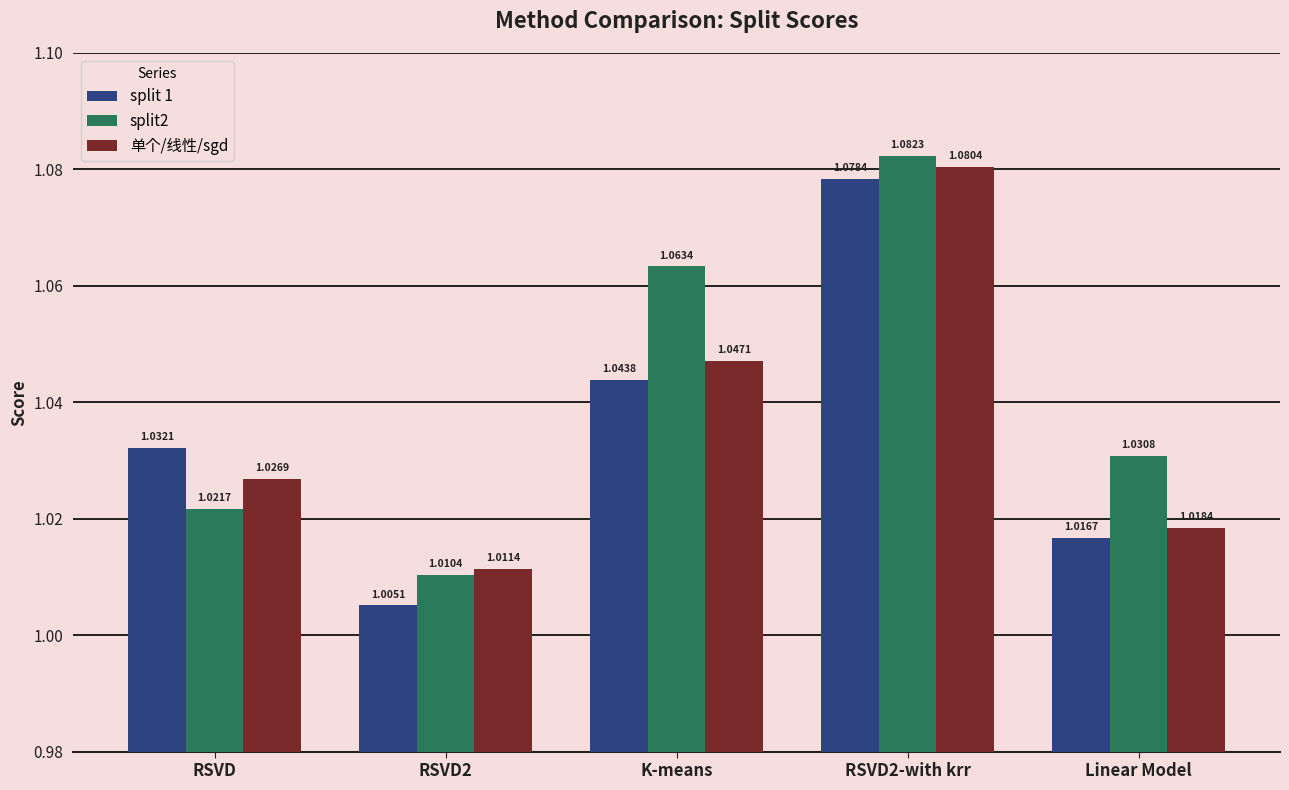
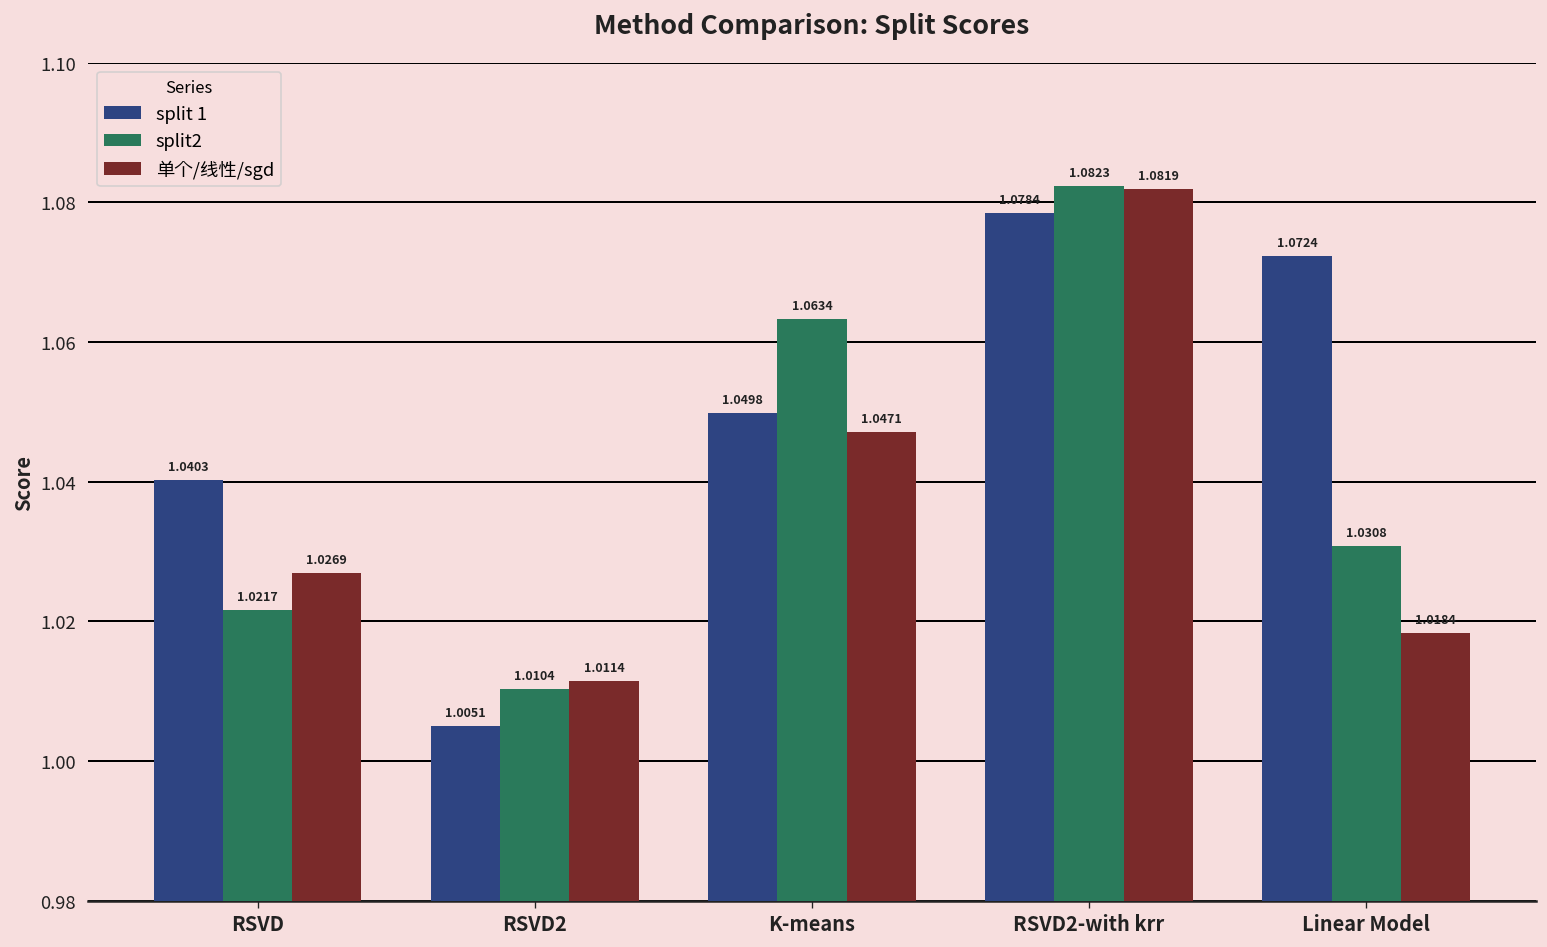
  {
    "split 1": {
-     "RSVD": 1.0321,
+     "RSVD": 1.0403,
      "RSVD2": 1.0051,
-     "K-means": 1.0438,
+     "K-means": 1.0498,
      "RSVD2-with krr": 1.0784,
-     "Linear Model": 1.0167
+     "Linear Model": 1.0724
    },
    "split2": {
      "RSVD": 1.0217,
      "RSVD2": 1.0104,
      "K-means": 1.0634,
      "RSVD2-with krr": 1.0823,
      "Linear Model": 1.0308
    },
    "单个/线性/sgd": {
      "RSVD": 1.0269,
      "RSVD2": 1.0114,
      "K-means": 1.0471,
-     "RSVD2-with krr": 1.0804,
+     "RSVD2-with krr": 1.0819,
      "Linear Model": 1.0184
    }
  }
